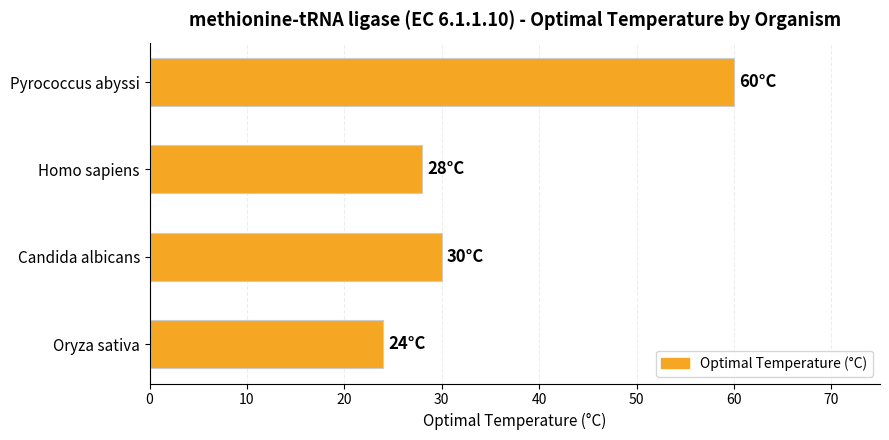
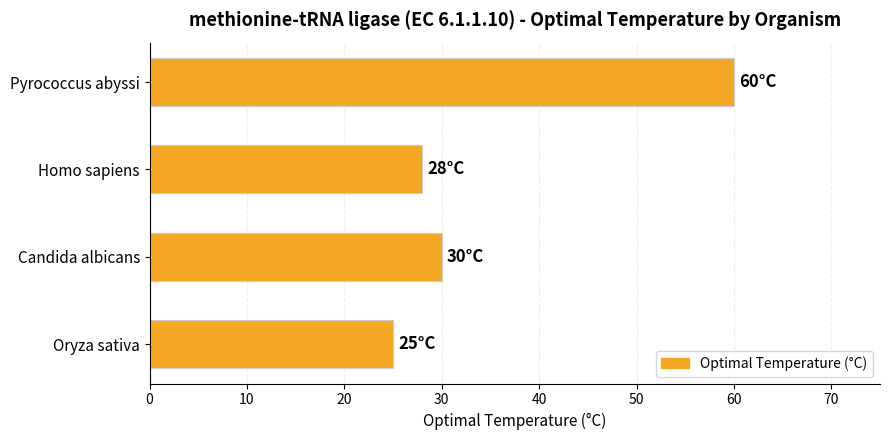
  {
    "Pyrococcus abyssi": "60°C",
    "Homo sapiens": "28°C",
    "Candida albicans": "30°C",
-   "Oryza sativa": "24°C"
+   "Oryza sativa": "25°C"
  }
